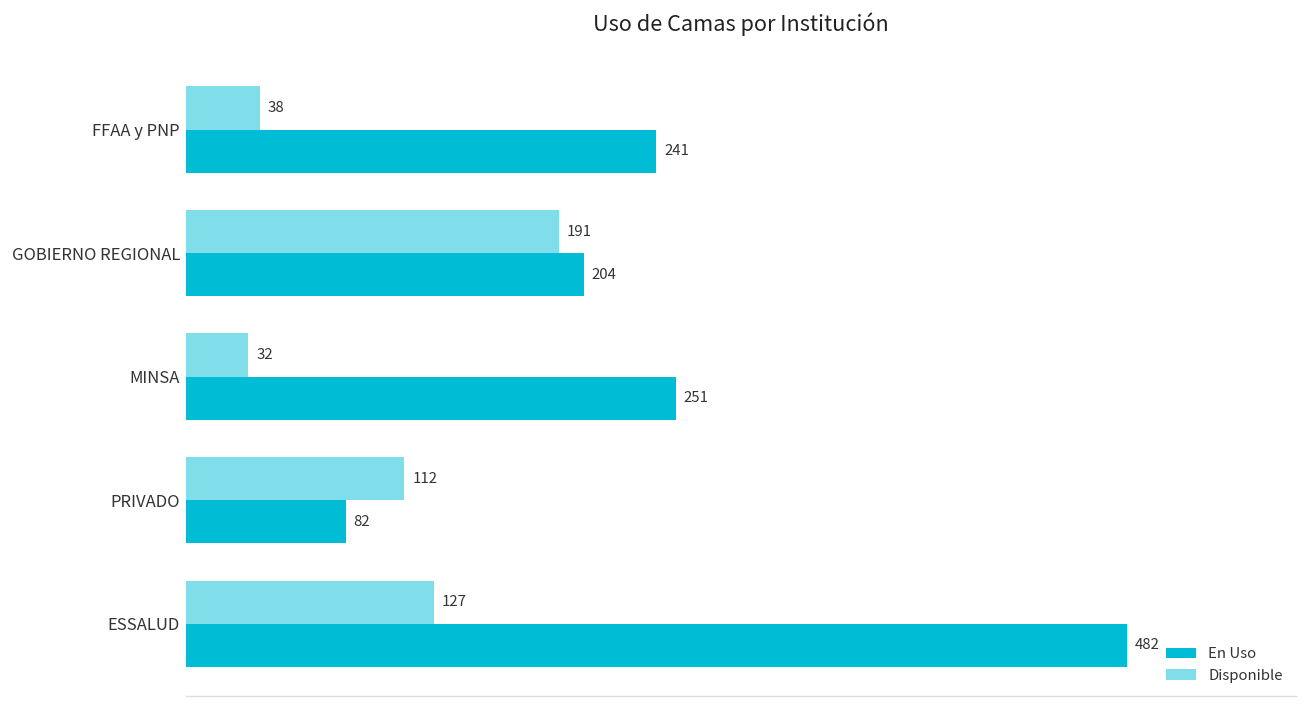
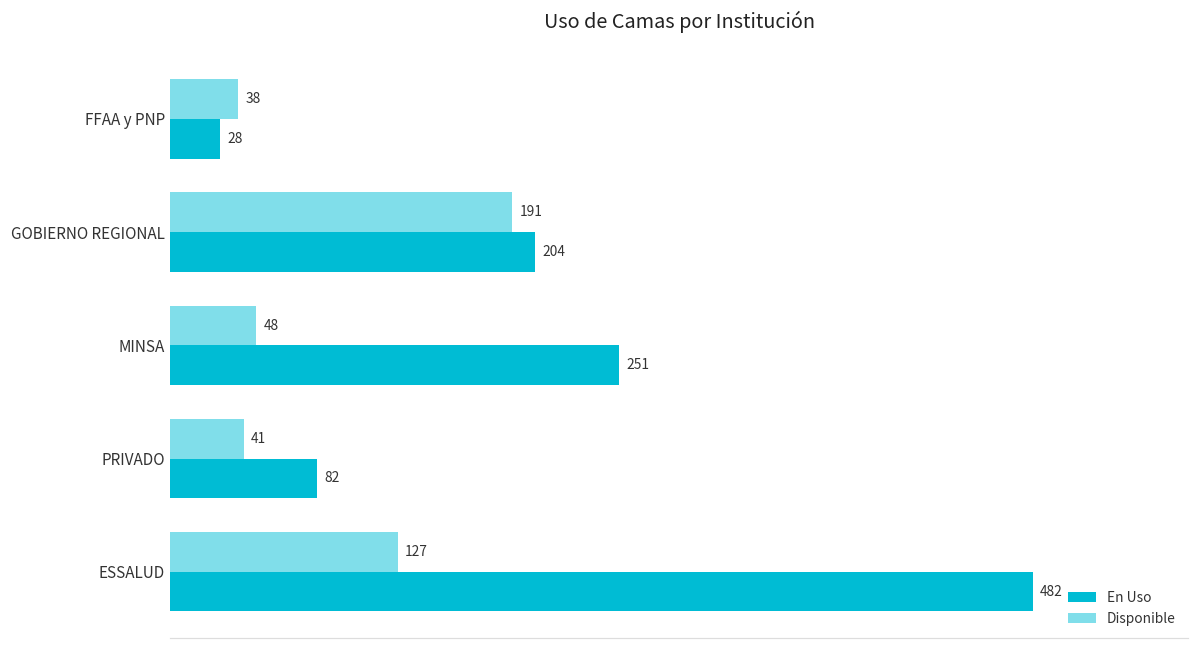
  {
    "En Uso": {
-     "FFAA y PNP": 241,
+     "FFAA y PNP": 28,
      "GOBIERNO REGIONAL": 204,
      "MINSA": 251,
      "PRIVADO": 82,
      "ESSALUD": 482
    },
    "Disponible": {
      "FFAA y PNP": 38,
      "GOBIERNO REGIONAL": 191,
-     "MINSA": 32,
-     "PRIVADO": 112,
+     "MINSA": 48,
+     "PRIVADO": 41,
      "ESSALUD": 127
    }
  }
